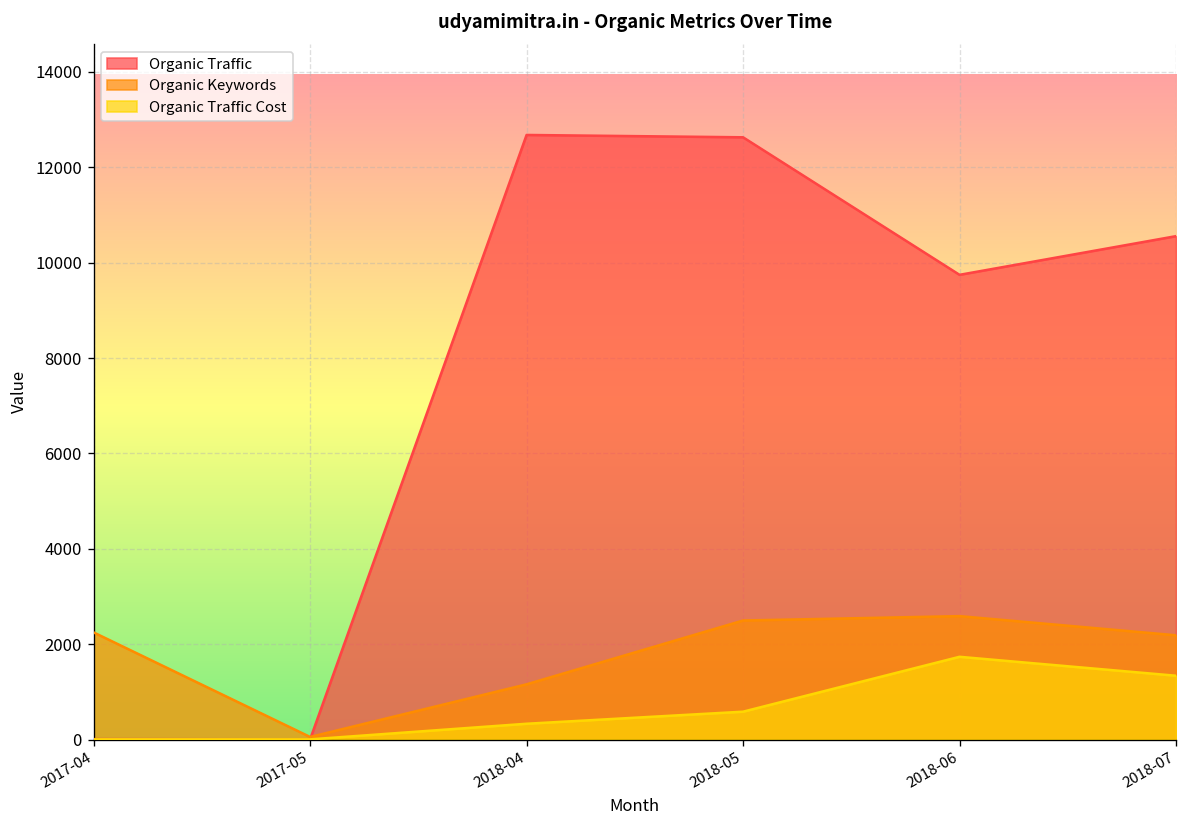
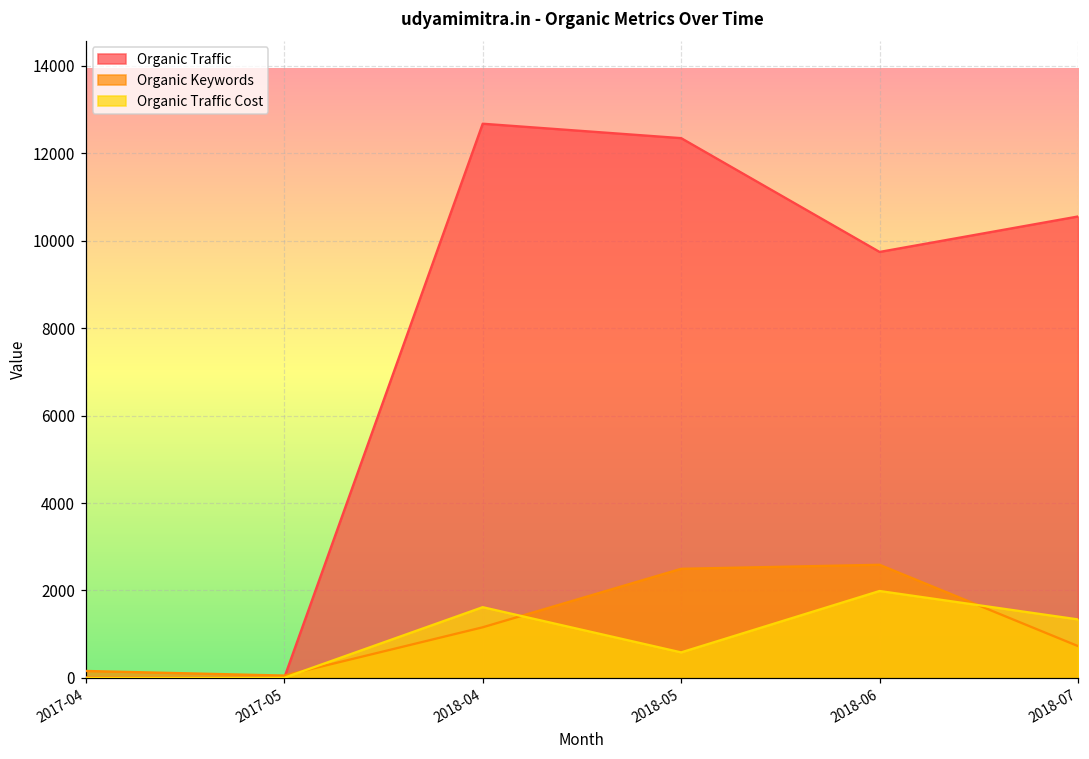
  {
    "Organic Traffic": {
      "2018-04": 12700,
-     "2018-05": 12600,
+     "2018-05": 12300,
      "2018-06": 9700,
      "2018-07": 10600
    },
    "Organic Keywords": {
-     "2017-04": 2200,
+     "2017-04": 200,
      "2018-04": 1200,
      "2018-05": 2500,
      "2018-06": 2600,
-     "2018-07": 2200
+     "2018-07": 700
    },
    "Organic Traffic Cost": {
-     "2018-04": 300,
+     "2018-04": 1600,
      "2018-05": 600,
-     "2018-06": 1700,
+     "2018-06": 2000,
      "2018-07": 1300
    }
  }
